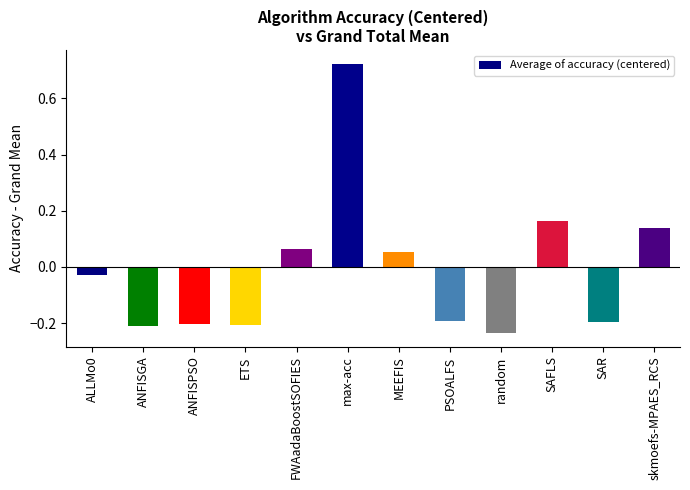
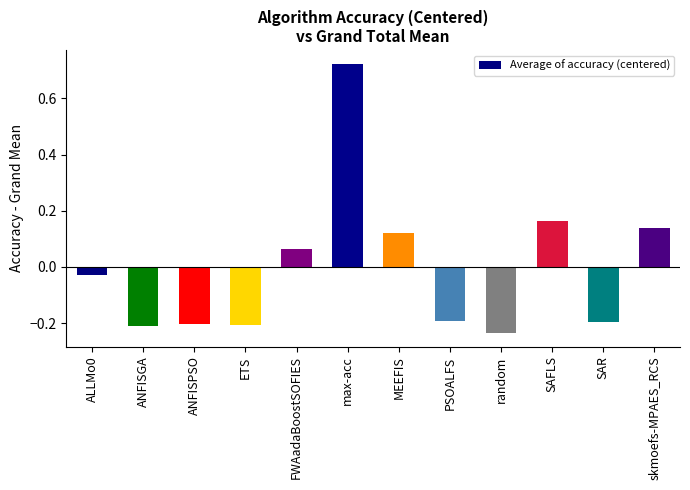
  {
    "ALLMo0": -0.03,
    "ANFISGA": -0.21,
    "ANFISPSO": -0.20,
    "ETS": -0.21,
    "FWAadaBoostSOFIES": 0.06,
    "max-acc": 0.72,
-   "MEEFIS": 0.05,
+   "MEEFIS": 0.12,
    "PSOALFS": -0.19,
    "random": -0.24,
    "SAFLS": 0.16,
    "SAR": -0.19,
    "skmoefs-MPAES_RCS": 0.14
  }
